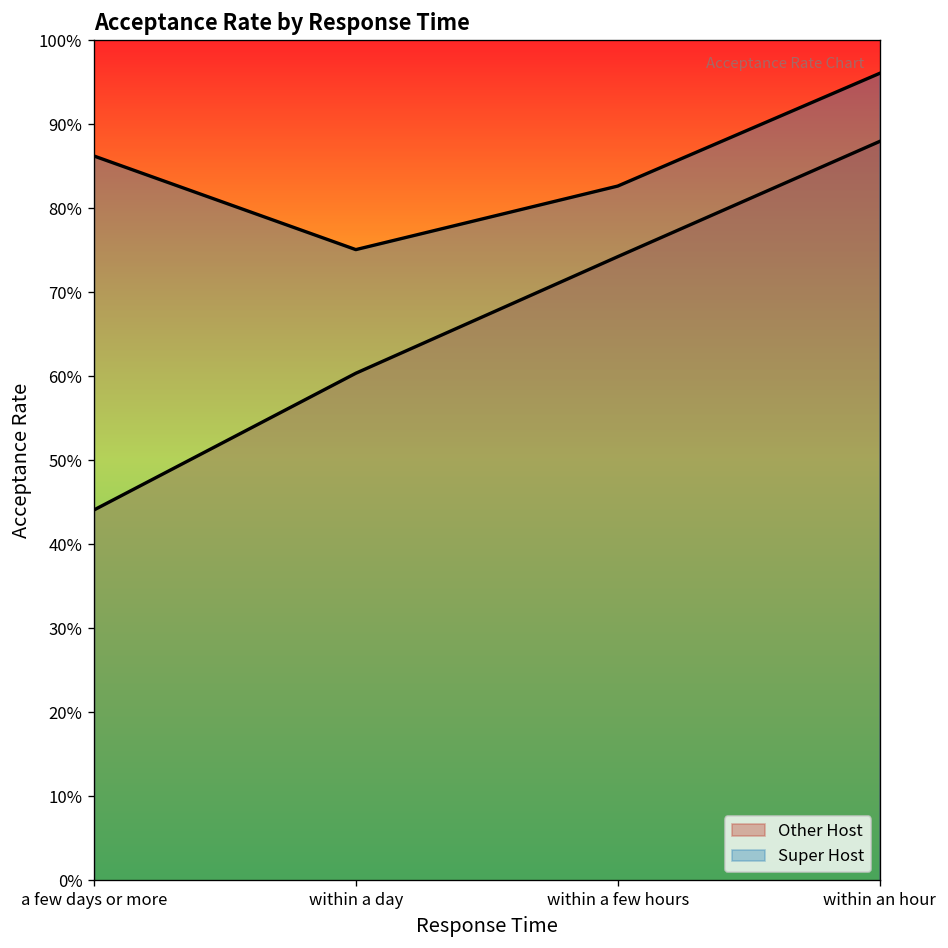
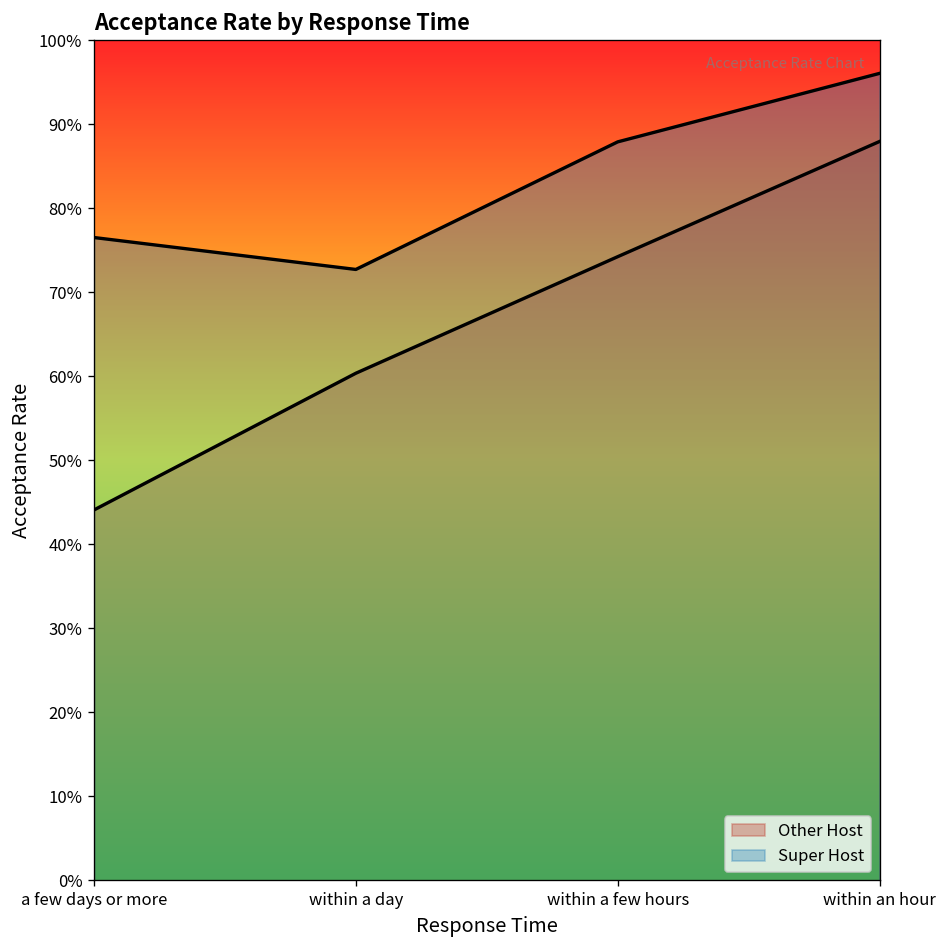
  {
    "Other Host": {
      "a few days or more": "44%",
      "within a day": "60%",
      "within a few hours": "74%",
      "within an hour": "88%"
    },
    "Super Host": {
-     "a few days or more": "86%",
-     "within a day": "75%",
-     "within a few hours": "83%",
+     "a few days or more": "77%",
+     "within a day": "73%",
+     "within a few hours": "88%",
      "within an hour": "96%"
    }
  }
